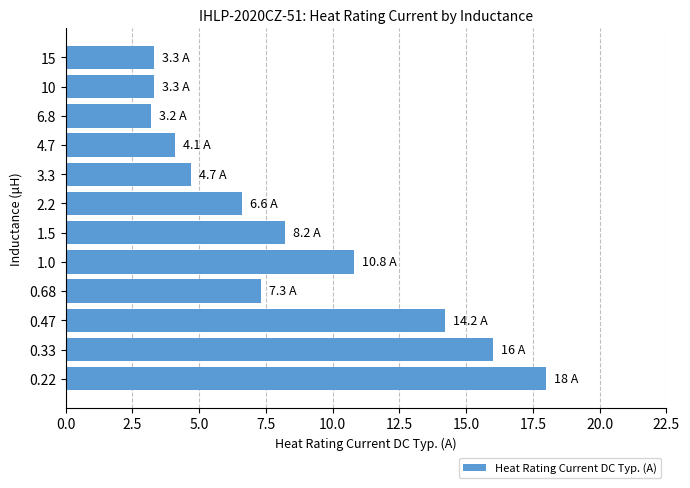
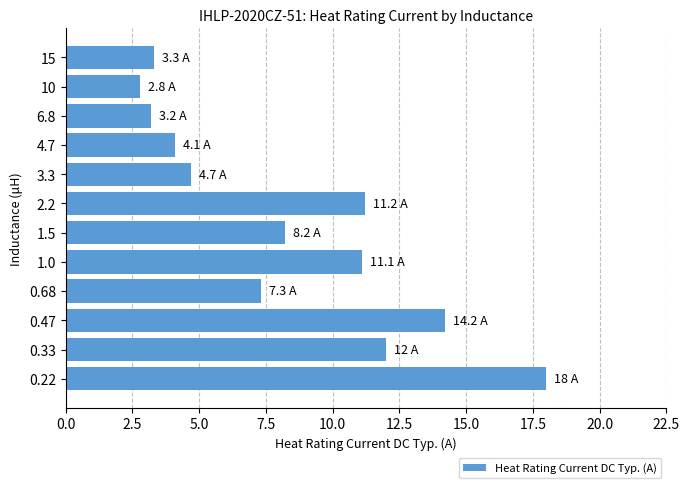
  {
    "15": 3.3,
-   "10": 3.3,
+   "10": 2.8,
    "6.8": 3.2,
    "4.7": 4.1,
    "3.3": 4.7,
-   "2.2": 6.6,
+   "2.2": 11.2,
    "1.5": 8.2,
-   "1.0": 10.8,
+   "1.0": 11.1,
    "0.68": 7.3,
    "0.47": 14.2,
-   "0.33": 16,
+   "0.33": 12,
    "0.22": 18
  }
